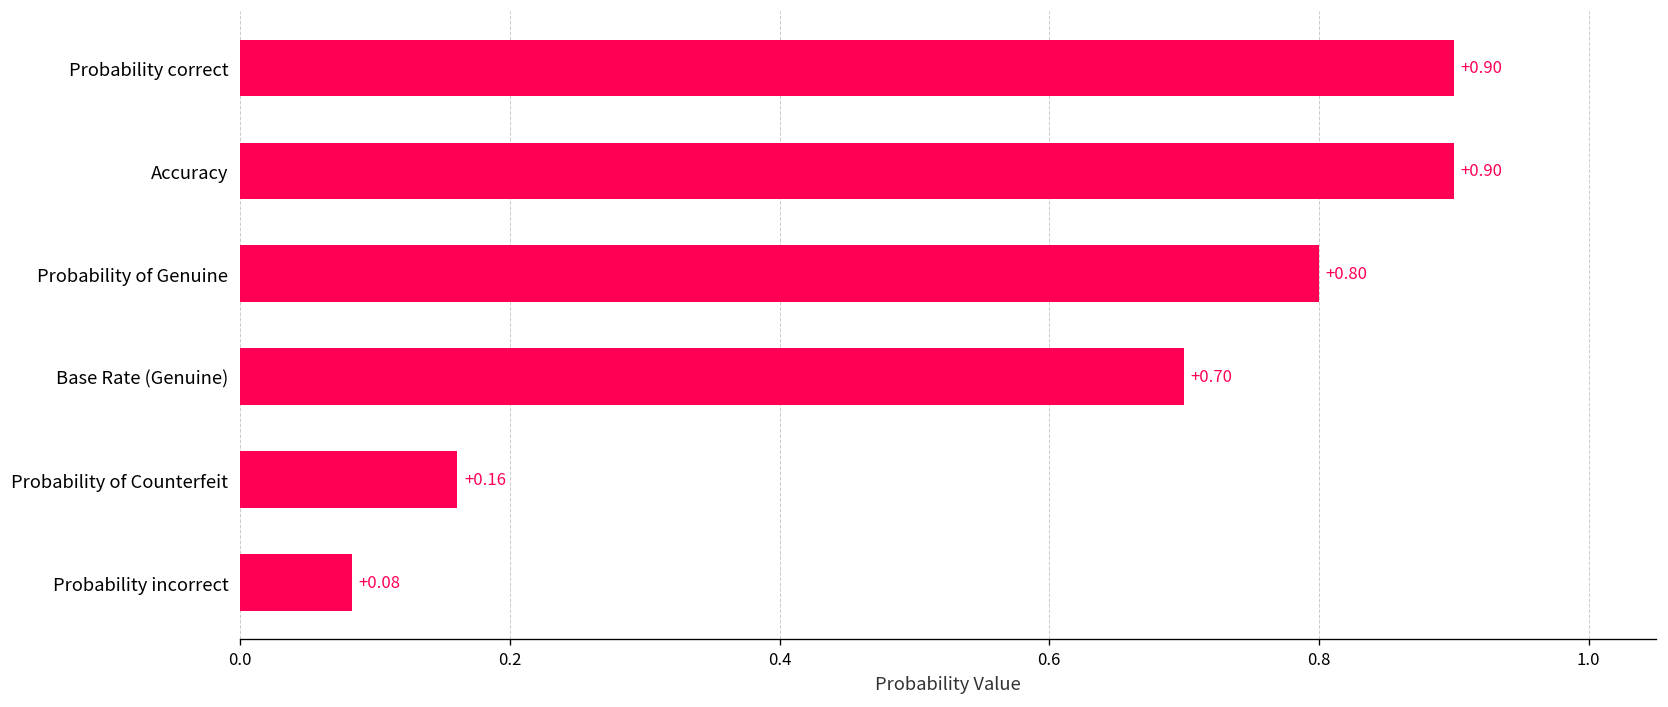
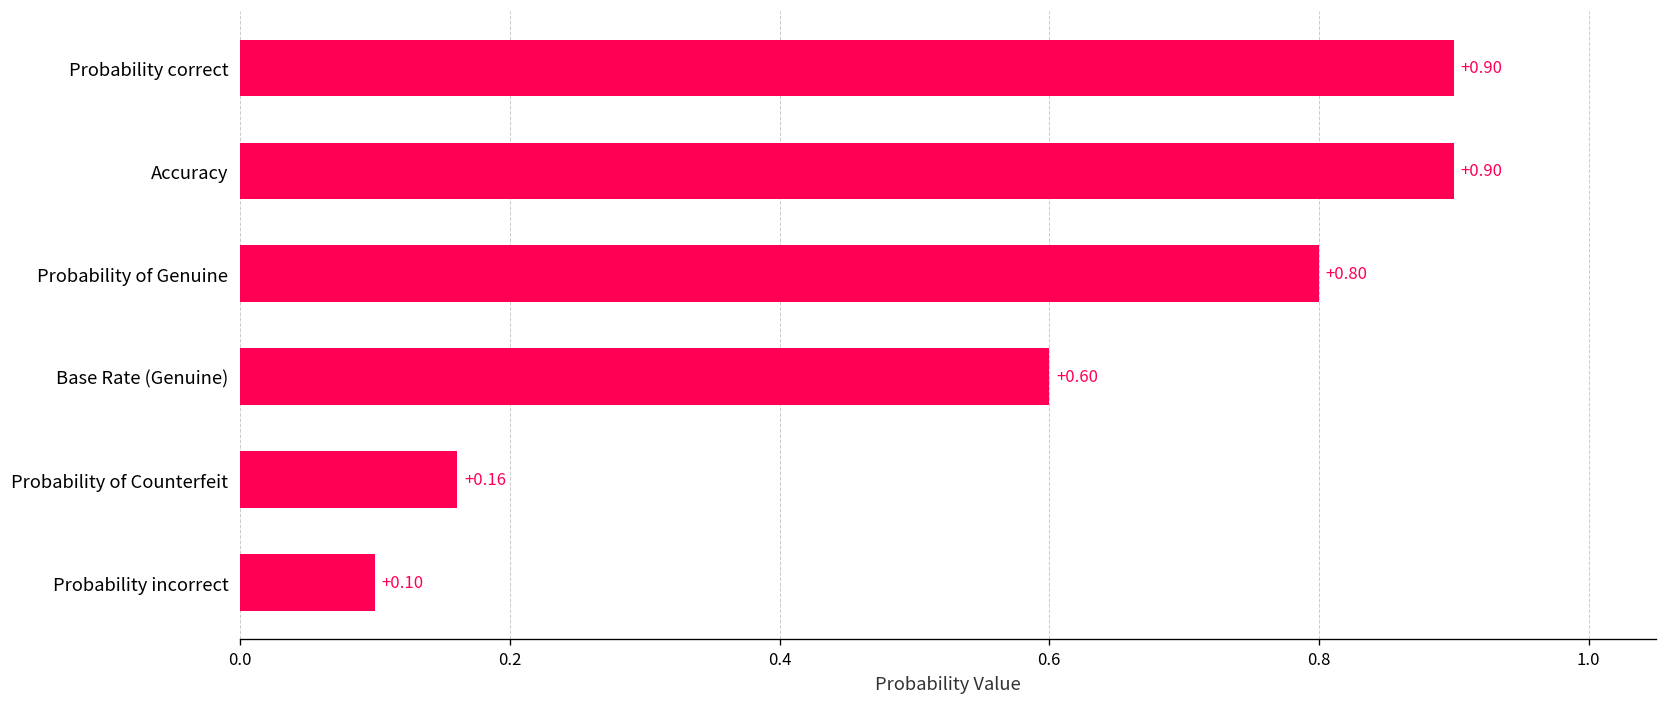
  {
    "Probability correct": "+0.90",
    "Accuracy": "+0.90",
    "Probability of Genuine": "+0.80",
-   "Base Rate (Genuine)": "+0.70",
+   "Base Rate (Genuine)": "+0.60",
    "Probability of Counterfeit": "+0.16",
-   "Probability incorrect": "+0.08"
+   "Probability incorrect": "+0.10"
  }
